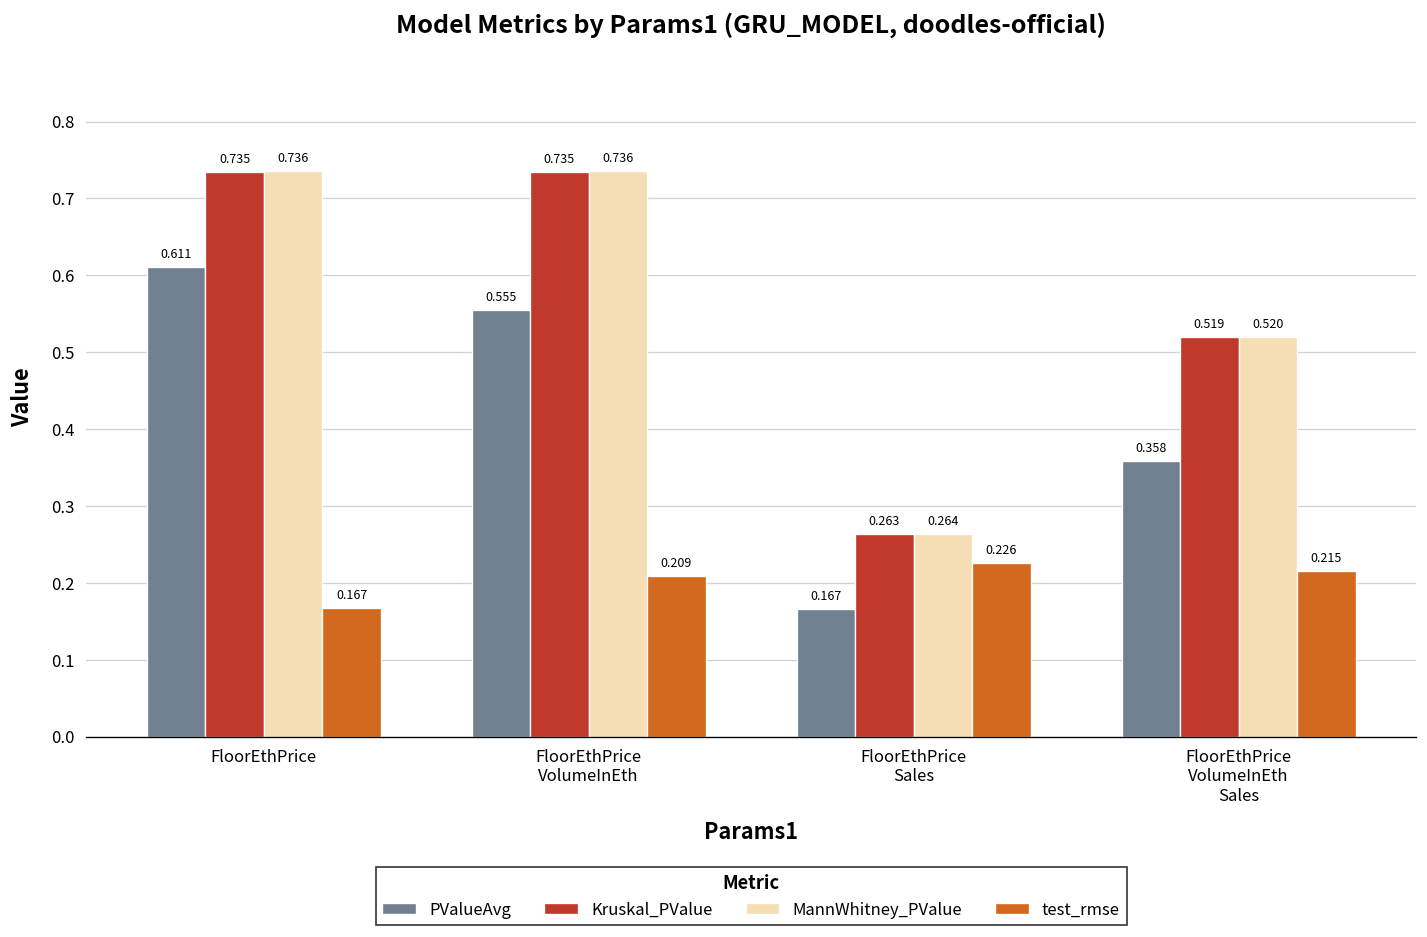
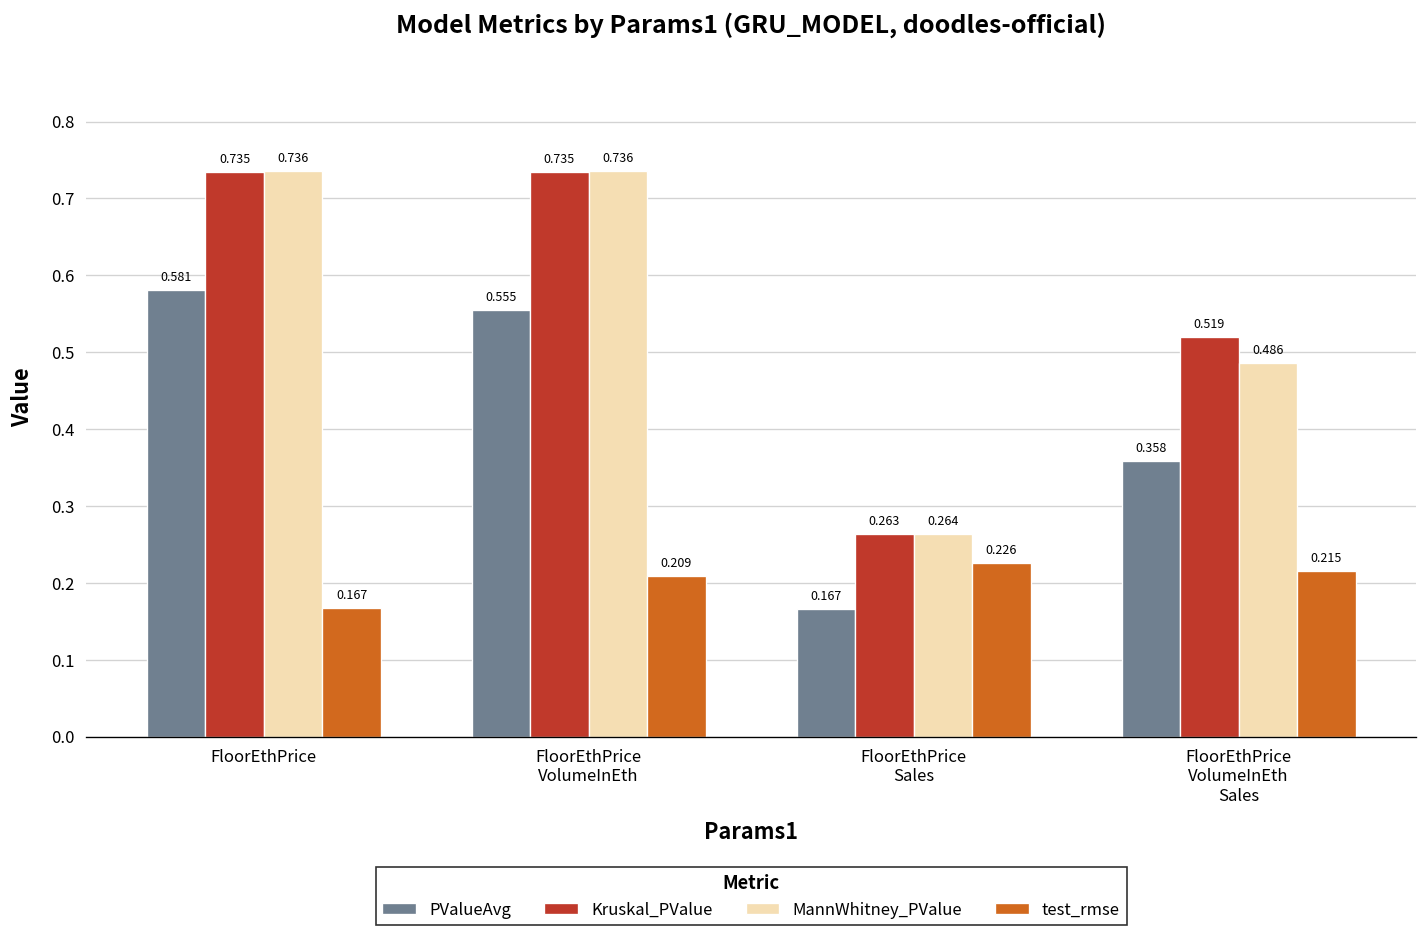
  {
    "PValueAvg": {
-     "FloorEthPrice": 0.611,
+     "FloorEthPrice": 0.581,
      "FloorEthPrice VolumeInEth": 0.555,
      "FloorEthPrice Sales": 0.167,
      "FloorEthPrice VolumeInEth Sales": 0.358
    },
    "MannWhitney_PValue": {
      "FloorEthPrice": 0.736,
      "FloorEthPrice VolumeInEth": 0.736,
      "FloorEthPrice Sales": 0.264,
-     "FloorEthPrice VolumeInEth Sales": 0.520
+     "FloorEthPrice VolumeInEth Sales": 0.486
    }
  }
